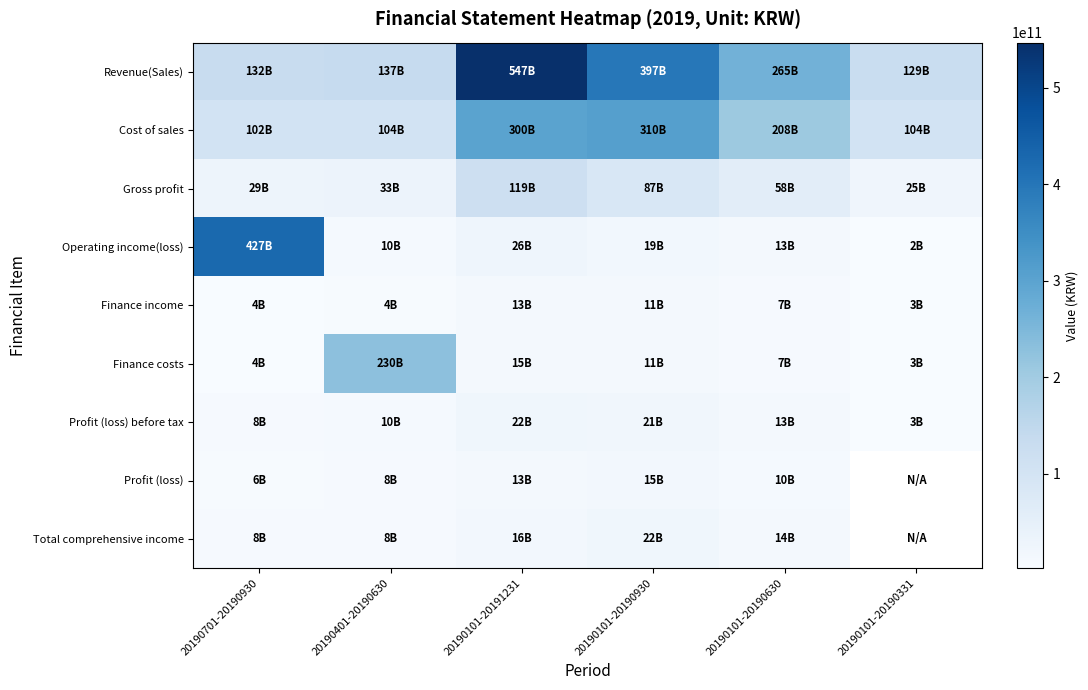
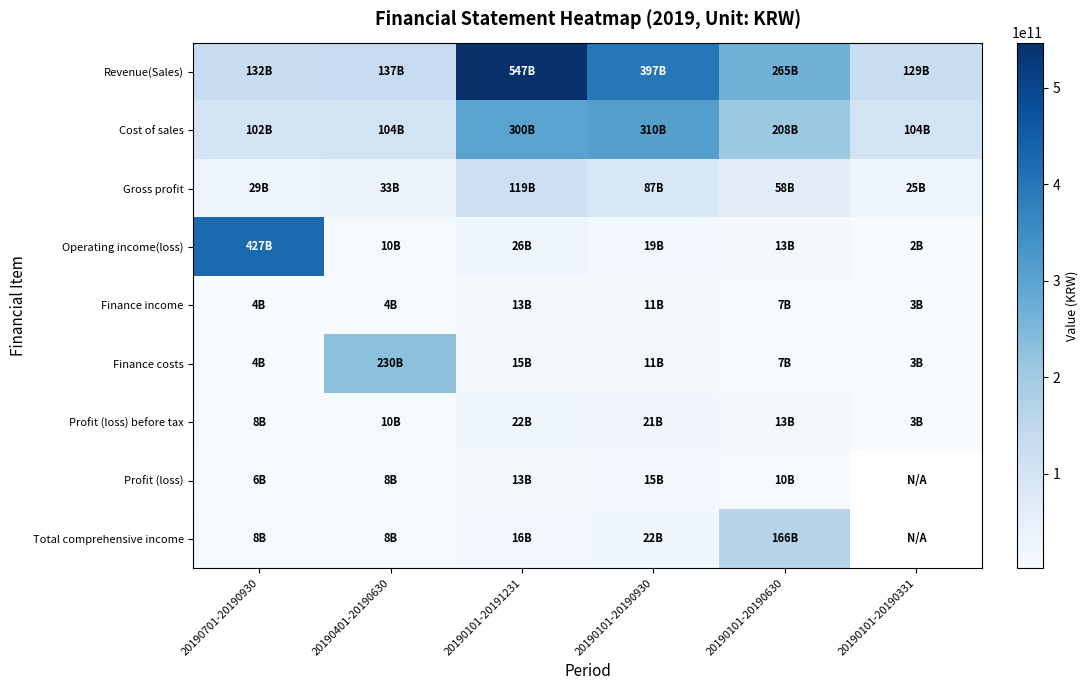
  {
    "Revenue(Sales)": {
      "20190701-20190930": "132B",
      "20190401-20190630": "137B",
      "20190101-20191231": "547B",
      "20190101-20190930": "397B",
      "20190101-20190630": "265B",
      "20190101-20190331": "129B"
    },
    "Cost of sales": {
      "20190701-20190930": "102B",
      "20190401-20190630": "104B",
      "20190101-20191231": "300B",
      "20190101-20190930": "310B",
      "20190101-20190630": "208B",
      "20190101-20190331": "104B"
    },
    "Gross profit": {
      "20190701-20190930": "29B",
      "20190401-20190630": "33B",
      "20190101-20191231": "119B",
      "20190101-20190930": "87B",
      "20190101-20190630": "58B",
      "20190101-20190331": "25B"
    },
    "Operating income(loss)": {
      "20190701-20190930": "427B",
      "20190401-20190630": "10B",
      "20190101-20191231": "26B",
      "20190101-20190930": "19B",
      "20190101-20190630": "13B",
      "20190101-20190331": "2B"
    },
    "Finance income": {
      "20190701-20190930": "4B",
      "20190401-20190630": "4B",
      "20190101-20191231": "13B",
      "20190101-20190930": "11B",
      "20190101-20190630": "7B",
      "20190101-20190331": "3B"
    },
    "Finance costs": {
      "20190701-20190930": "4B",
      "20190401-20190630": "230B",
      "20190101-20191231": "15B",
      "20190101-20190930": "11B",
      "20190101-20190630": "7B",
      "20190101-20190331": "3B"
    },
    "Profit (loss) before tax": {
      "20190701-20190930": "8B",
      "20190401-20190630": "10B",
      "20190101-20191231": "22B",
      "20190101-20190930": "21B",
      "20190101-20190630": "13B",
      "20190101-20190331": "3B"
    },
    "Profit (loss)": {
      "20190701-20190930": "6B",
      "20190401-20190630": "8B",
      "20190101-20191231": "13B",
      "20190101-20190930": "15B",
      "20190101-20190630": "10B"
    },
    "Total comprehensive income": {
      "20190701-20190930": "8B",
      "20190401-20190630": "8B",
      "20190101-20191231": "16B",
      "20190101-20190930": "22B",
-     "20190101-20190630": "14B"
+     "20190101-20190630": "166B"
    }
  }
